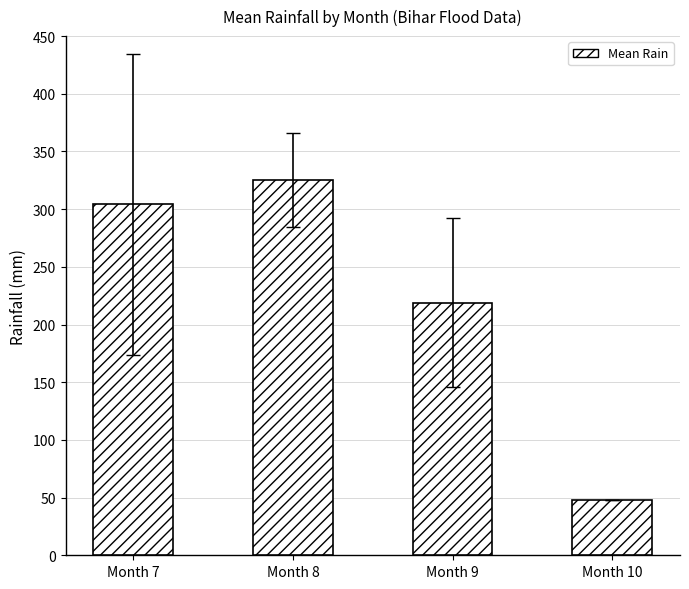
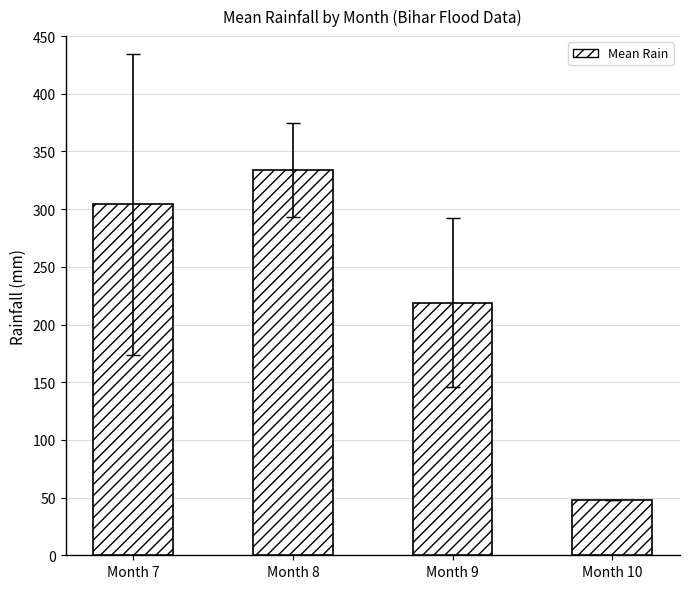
  {
    "Mean Rain": {
      "Month 7": 304,
-     "Month 8": 325,
+     "Month 8": 334,
      "Month 9": 219,
      "Month 10": 48
    }
  }
